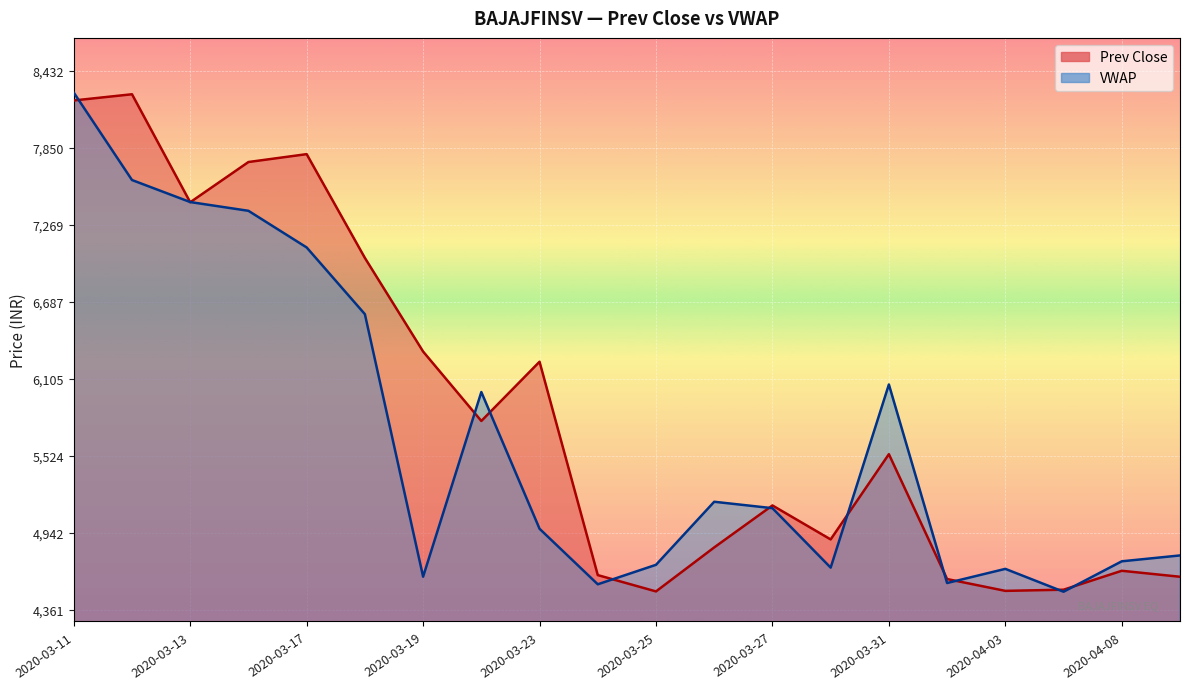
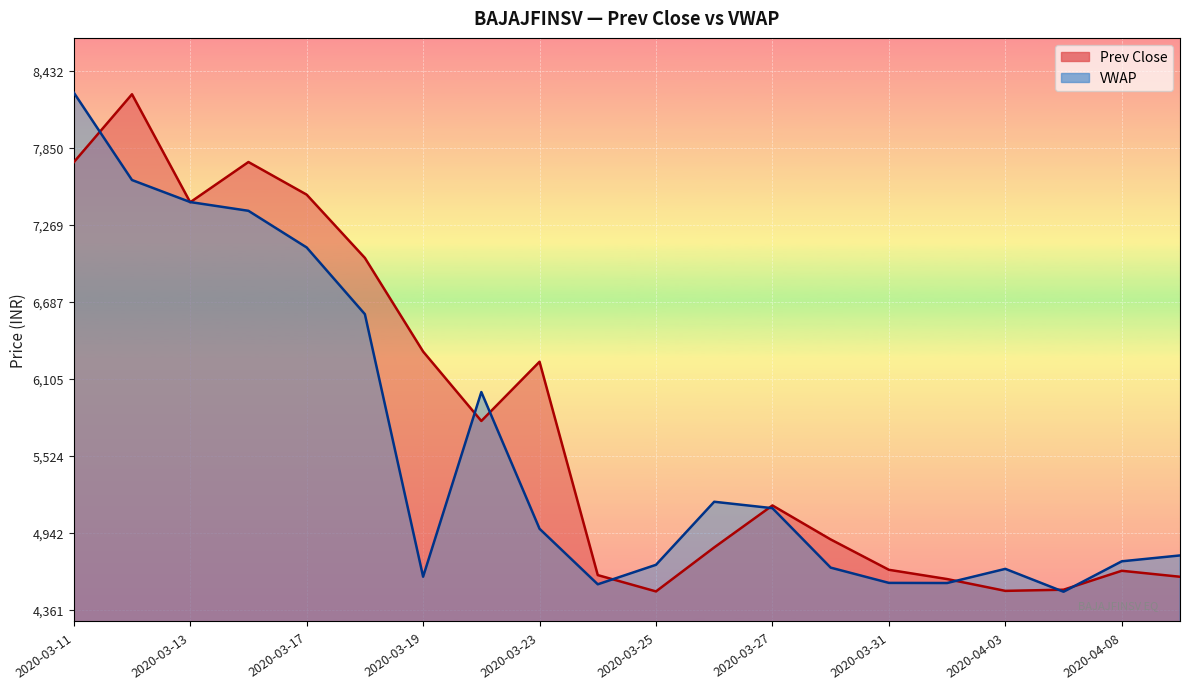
  {
    "Prev Close": {
-     "2020-03-11": "8,210",
-     "2020-03-17": "7,800",
+     "2020-03-11": "7,740",
+     "2020-03-17": "7,500",
      "2020-03-19": "6,310",
      "2020-03-23": "6,230",
      "2020-03-25": "4,500",
      "2020-03-27": "5,150",
-     "2020-03-31": "5,530",
+     "2020-03-31": "4,660",
      "2020-04-03": "4,500",
      "2020-04-08": "4,650"
    },
    "VWAP": {
      "2020-03-11": "8,270",
      "2020-03-17": "7,100",
      "2020-03-19": "4,610",
      "2020-03-23": "4,970",
      "2020-03-25": "4,700",
      "2020-03-27": "5,130",
-     "2020-03-31": "6,060",
+     "2020-03-31": "4,560",
      "2020-04-03": "4,670",
      "2020-04-08": "4,730"
    }
  }
